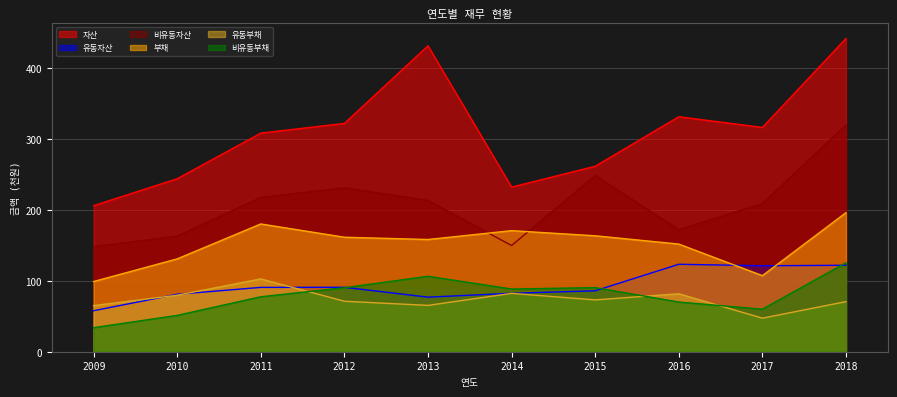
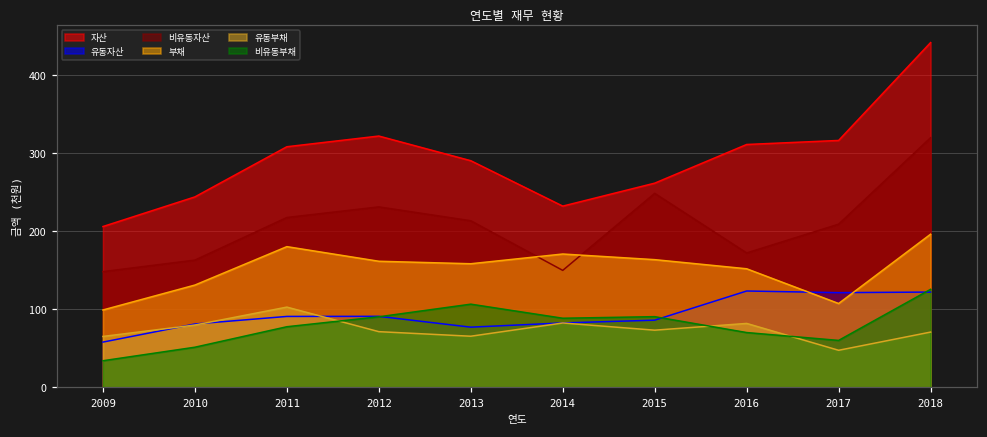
  {
    "자산": {
      "2009": 210,
      "2010": 240,
      "2011": 310,
      "2012": 320,
-     "2013": 430,
+     "2013": 290,
      "2014": 230,
      "2015": 260,
-     "2016": 330,
+     "2016": 310,
      "2017": 320,
      "2018": 440
    },
    "유동자산": {
      "2009": 60,
      "2011": 90,
      "2013": 80,
      "2015": 90,
      "2016": 120,
      "2017": 120
    },
    "비유동자산": {
      "2009": 150,
      "2010": 160,
      "2011": 220,
      "2012": 230,
      "2013": 210,
      "2014": 150,
      "2015": 250,
      "2016": 170,
      "2017": 210,
      "2018": 320
    },
    "비유동부채": {
      "2009": 30,
      "2010": 50,
      "2011": 80,
      "2013": 110,
      "2014": 90,
      "2015": 90,
      "2016": 70,
      "2017": 60
    }
  }
